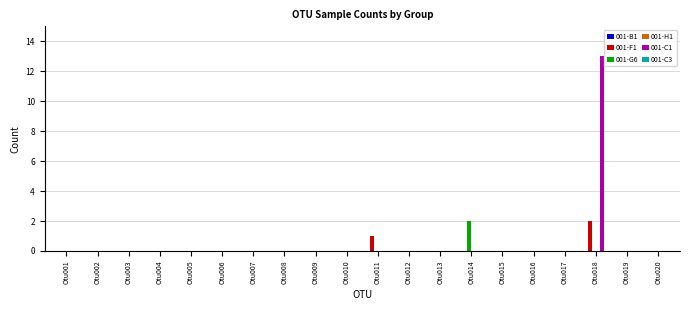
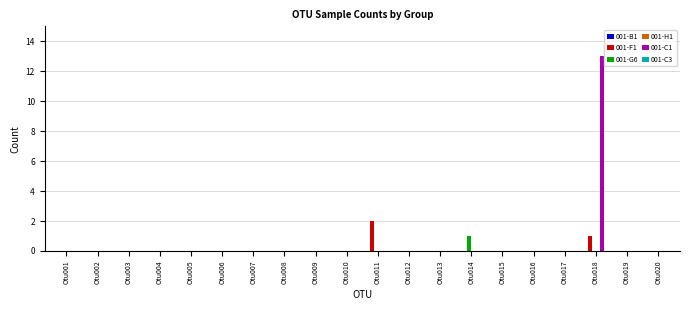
  {
    "001-B1": {
      "Otu001": 0,
      "Otu002": 0,
      "Otu003": 0,
      "Otu004": 0,
      "Otu005": 0,
      "Otu006": 0,
      "Otu007": 0,
      "Otu008": 0,
      "Otu009": 0,
      "Otu010": 0,
      "Otu011": 0,
      "Otu012": 0,
      "Otu013": 0,
      "Otu014": 0,
      "Otu015": 0,
      "Otu016": 0,
      "Otu017": 0,
      "Otu018": 0,
      "Otu019": 0,
      "Otu020": 0
    },
    "001-F1": {
      "Otu001": 0,
      "Otu002": 0,
      "Otu003": 0,
      "Otu004": 0,
      "Otu005": 0,
      "Otu006": 0,
      "Otu007": 0,
      "Otu008": 0,
      "Otu009": 0,
      "Otu010": 0,
-     "Otu011": 1,
+     "Otu011": 2,
      "Otu012": 0,
      "Otu013": 0,
      "Otu014": 0,
      "Otu015": 0,
      "Otu016": 0,
      "Otu017": 0,
-     "Otu018": 2,
+     "Otu018": 1,
      "Otu019": 0,
      "Otu020": 0
    },
    "001-G6": {
      "Otu001": 0,
      "Otu002": 0,
      "Otu003": 0,
      "Otu004": 0,
      "Otu005": 0,
      "Otu006": 0,
      "Otu007": 0,
      "Otu008": 0,
      "Otu009": 0,
      "Otu010": 0,
      "Otu011": 0,
      "Otu012": 0,
      "Otu013": 0,
-     "Otu014": 2,
+     "Otu014": 1,
      "Otu015": 0,
      "Otu016": 0,
      "Otu017": 0,
      "Otu018": 0,
      "Otu019": 0,
      "Otu020": 0
    },
    "001-H1": {
      "Otu001": 0,
      "Otu002": 0,
      "Otu003": 0,
      "Otu004": 0,
      "Otu005": 0,
      "Otu006": 0,
      "Otu007": 0,
      "Otu008": 0,
      "Otu009": 0,
      "Otu010": 0,
      "Otu011": 0,
      "Otu012": 0,
      "Otu013": 0,
      "Otu014": 0,
      "Otu015": 0,
      "Otu016": 0,
      "Otu017": 0,
      "Otu018": 0,
      "Otu019": 0,
      "Otu020": 0
    },
    "001-C1": {
      "Otu001": 0,
      "Otu002": 0,
      "Otu003": 0,
      "Otu004": 0,
      "Otu005": 0,
      "Otu006": 0,
      "Otu007": 0,
      "Otu008": 0,
      "Otu009": 0,
      "Otu010": 0,
      "Otu011": 0,
      "Otu012": 0,
      "Otu013": 0,
      "Otu014": 0,
      "Otu015": 0,
      "Otu016": 0,
      "Otu017": 0,
      "Otu018": 13,
      "Otu019": 0,
      "Otu020": 0
    },
    "001-C3": {
      "Otu001": 0,
      "Otu002": 0,
      "Otu003": 0,
      "Otu004": 0,
      "Otu005": 0,
      "Otu006": 0,
      "Otu007": 0,
      "Otu008": 0,
      "Otu009": 0,
      "Otu010": 0,
      "Otu011": 0,
      "Otu012": 0,
      "Otu013": 0,
      "Otu014": 0,
      "Otu015": 0,
      "Otu016": 0,
      "Otu017": 0,
      "Otu018": 0,
      "Otu019": 0,
      "Otu020": 0
    }
  }
